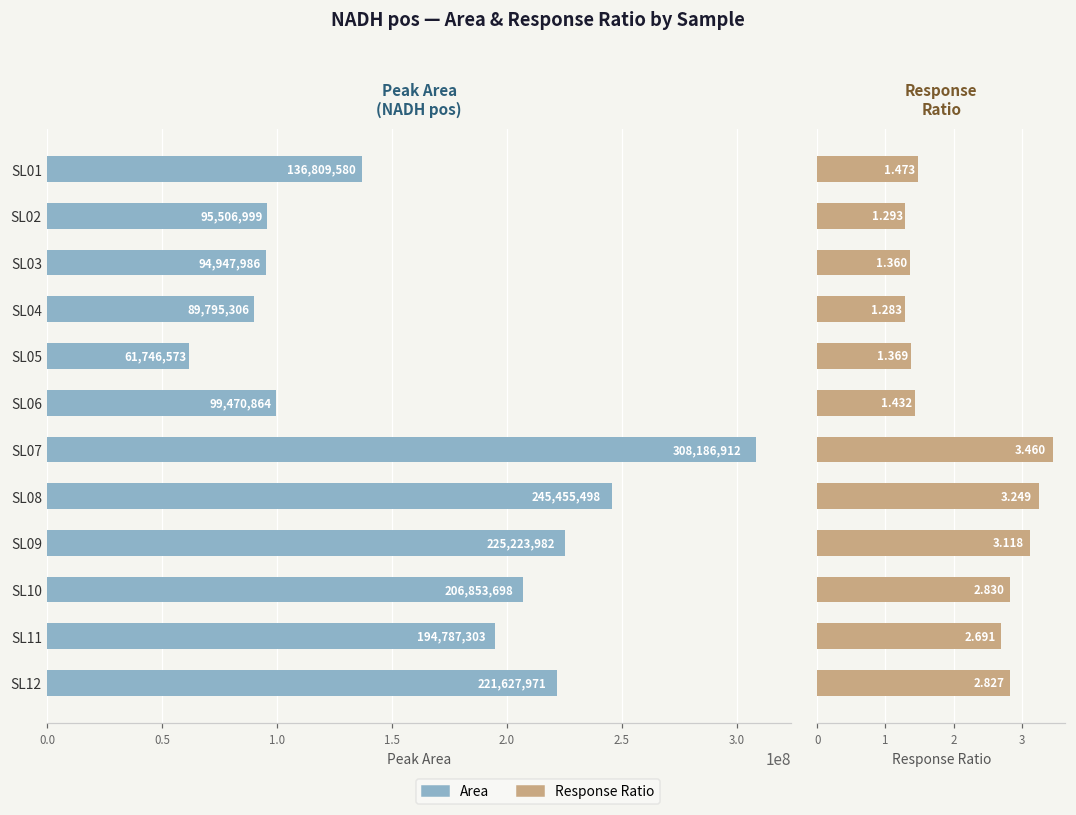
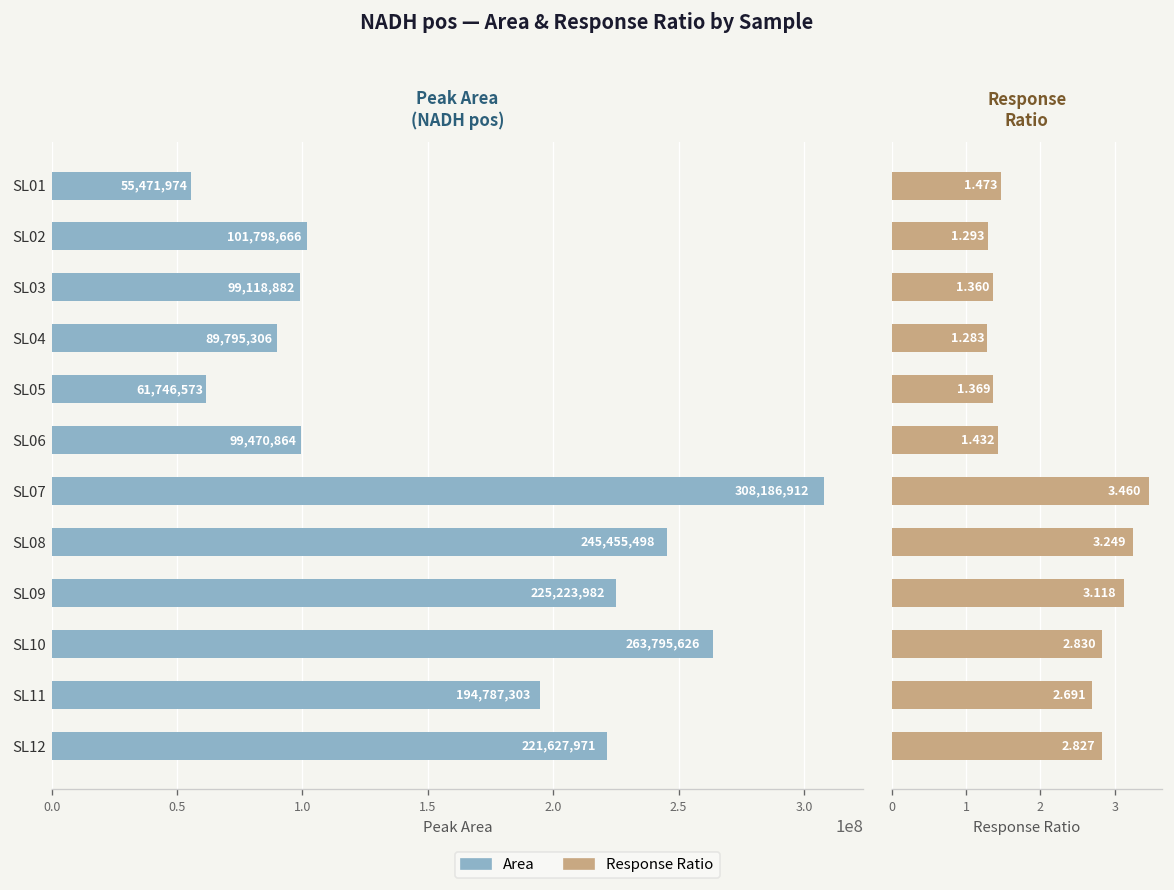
  {
    "Peak Area (NADH pos)": {
-     "SL01": "136,809,580",
-     "SL02": "95,506,999",
-     "SL03": "94,947,986",
+     "SL01": "55,471,974",
+     "SL02": "101,798,666",
+     "SL03": "99,118,882",
      "SL04": "89,795,306",
      "SL05": "61,746,573",
      "SL06": "99,470,864",
      "SL07": "308,186,912",
      "SL08": "245,455,498",
      "SL09": "225,223,982",
-     "SL10": "206,853,698",
+     "SL10": "263,795,626",
      "SL11": "194,787,303",
      "SL12": "221,627,971"
    }
  }
